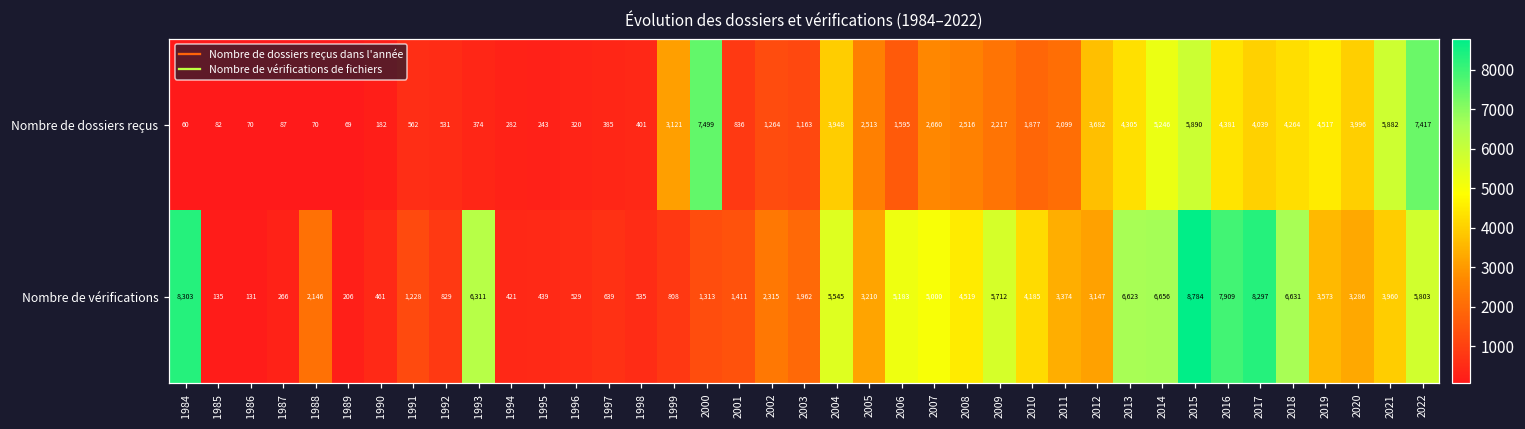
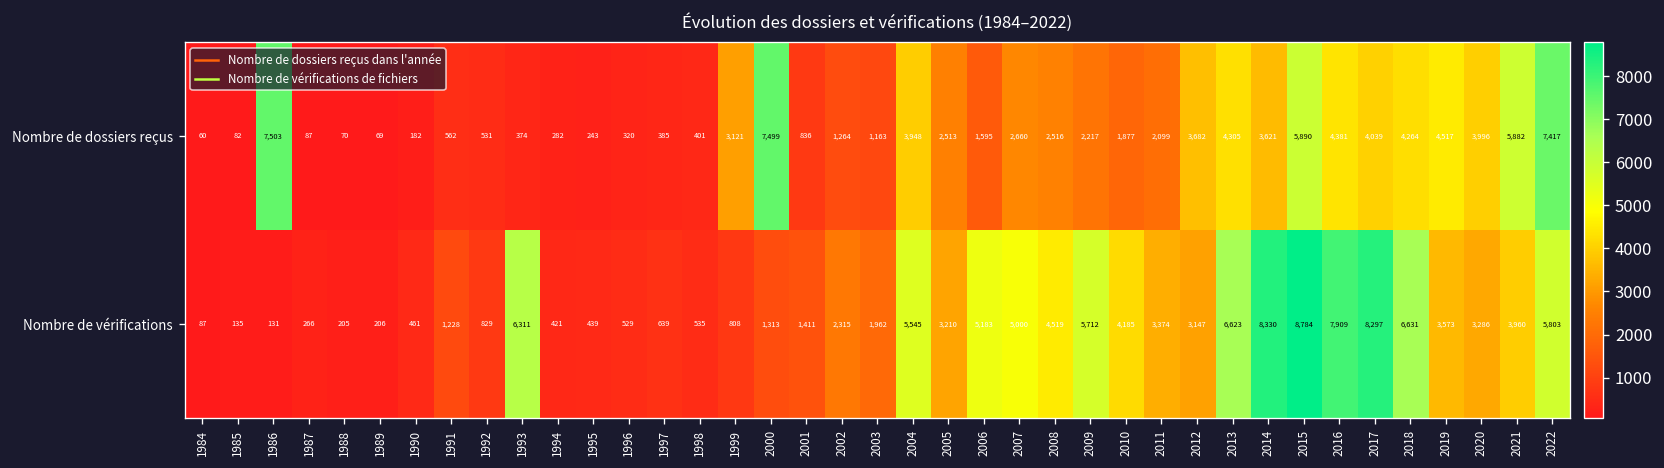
  {
    "Nombre de dossiers reçus": {
      "1984": "60",
      "1985": "82",
-     "1986": "70",
+     "1986": "7,503",
      "1987": "87",
      "1988": "70",
      "1989": "69",
      "1990": "182",
      "1991": "562",
      "1992": "531",
      "1993": "374",
      "1994": "282",
      "1995": "243",
      "1996": "320",
      "1997": "385",
      "1998": "401",
      "1999": "3,121",
      "2000": "7,499",
      "2001": "836",
      "2002": "1,264",
      "2003": "1,163",
      "2004": "3,948",
      "2005": "2,513",
      "2006": "1,595",
      "2007": "2,660",
      "2008": "2,516",
      "2009": "2,217",
      "2010": "1,877",
      "2011": "2,099",
      "2012": "3,682",
      "2013": "4,305",
-     "2014": "5,246",
+     "2014": "3,621",
      "2015": "5,890",
      "2016": "4,381",
      "2017": "4,039",
      "2018": "4,264",
      "2019": "4,517",
      "2020": "3,996",
      "2021": "5,882",
      "2022": "7,417"
    },
    "Nombre de vérifications": {
-     "1984": "8,303",
+     "1984": "87",
      "1985": "135",
      "1986": "131",
      "1987": "266",
-     "1988": "2,146",
+     "1988": "205",
      "1989": "206",
      "1990": "461",
      "1991": "1,228",
      "1992": "829",
      "1993": "6,311",
      "1994": "421",
      "1995": "439",
      "1996": "529",
      "1997": "639",
      "1998": "535",
      "1999": "808",
      "2000": "1,313",
      "2001": "1,411",
      "2002": "2,315",
      "2003": "1,962",
      "2004": "5,545",
      "2005": "3,210",
      "2006": "5,183",
      "2007": "5,000",
      "2008": "4,519",
      "2009": "5,712",
      "2010": "4,185",
      "2011": "3,374",
      "2012": "3,147",
      "2013": "6,623",
-     "2014": "6,656",
+     "2014": "8,330",
      "2015": "8,784",
      "2016": "7,909",
      "2017": "8,297",
      "2018": "6,631",
      "2019": "3,573",
      "2020": "3,286",
      "2021": "3,960",
      "2022": "5,803"
    }
  }
